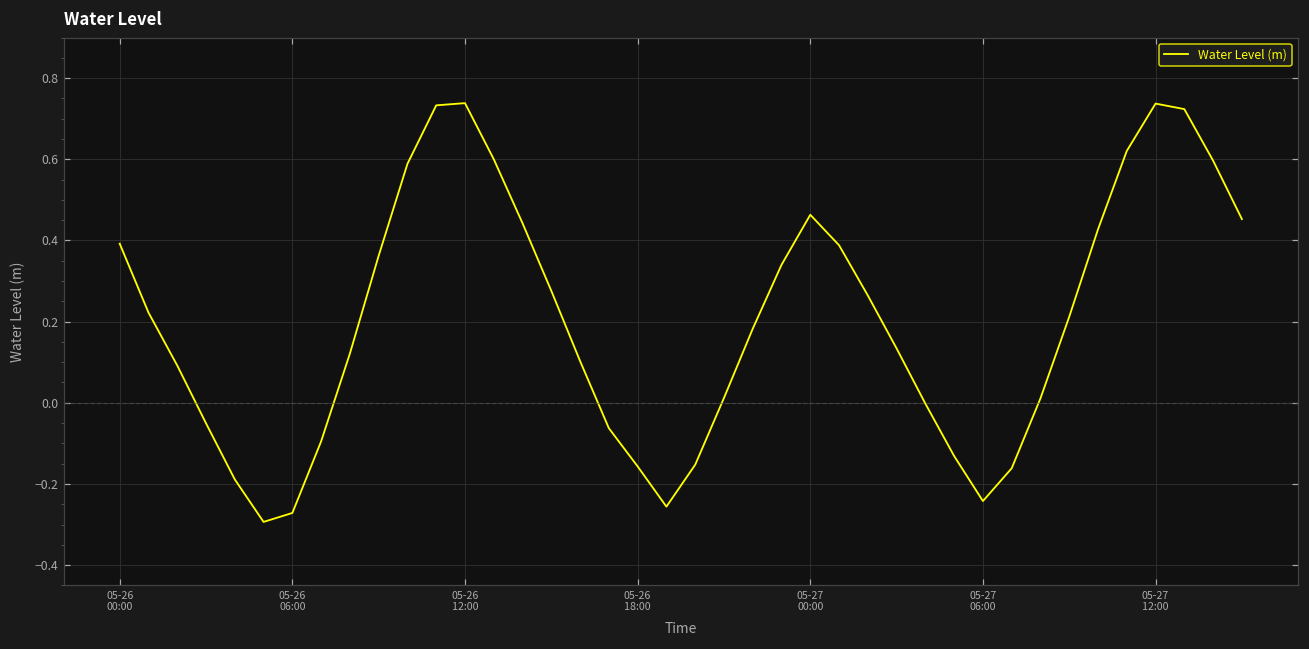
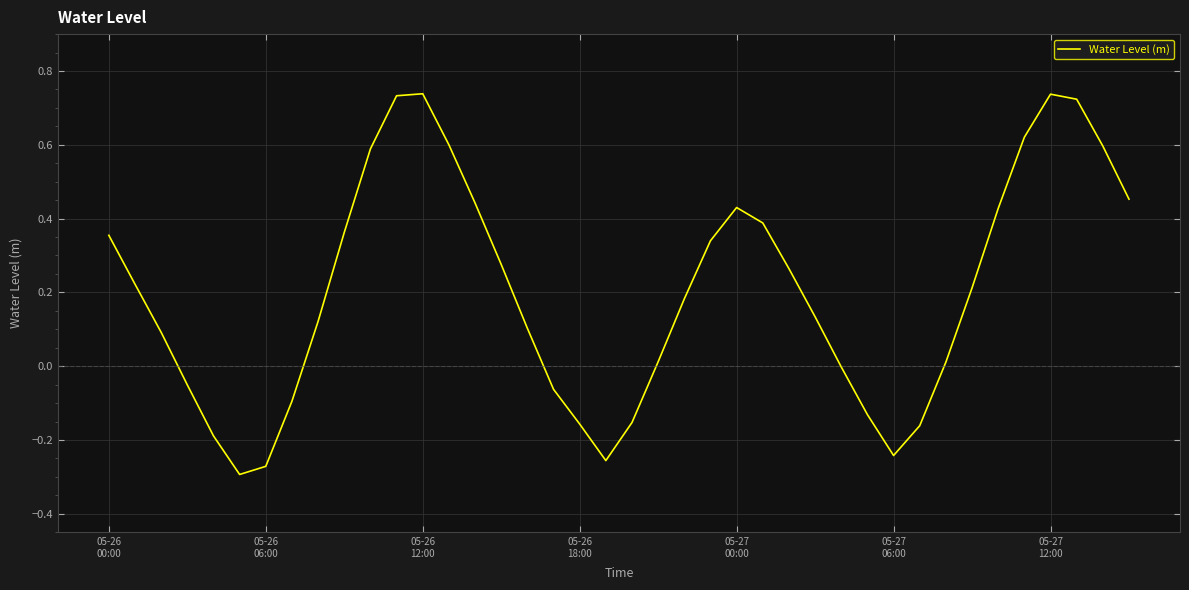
  {
-   "05-26 00:00": 0.39,
+   "05-26 00:00": 0.35,
    "05-26 06:00": -0.27,
    "05-26 12:00": 0.74,
    "05-26 18:00": -0.16,
-   "05-27 00:00": 0.46,
+   "05-27 00:00": 0.43,
    "05-27 06:00": -0.24,
    "05-27 12:00": 0.74
  }
